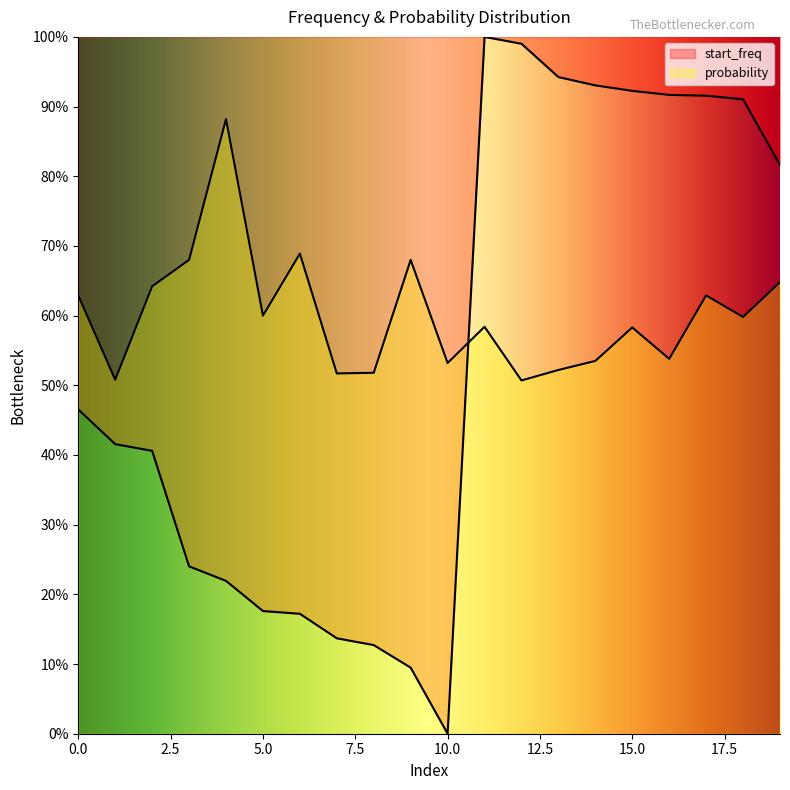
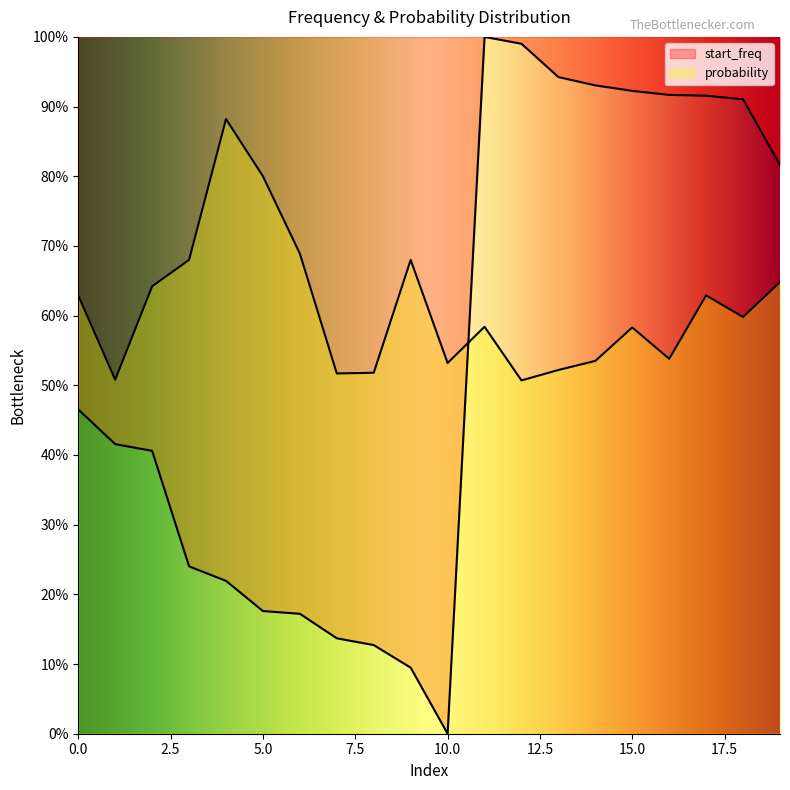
  {
    "probability": {
      "0.0": "63%",
-     "5.0": "60%",
+     "5.0": "80%",
      "10.0": "53%",
      "15.0": "58%"
    }
  }
